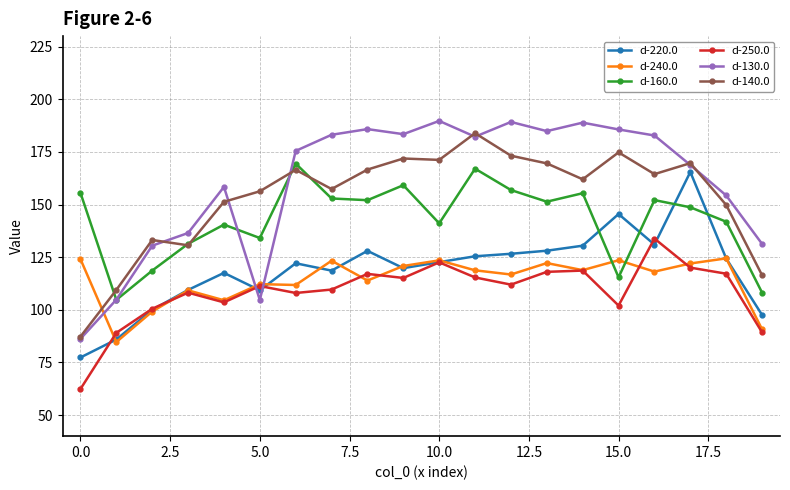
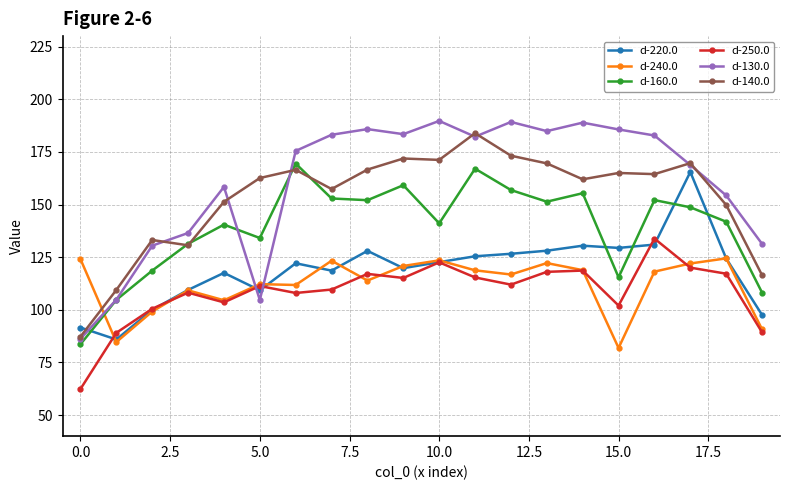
  {
    "d-220.0": {
-     "0.0": 77,
+     "0.0": 92,
      "5.0": 109,
-     "15.0": 146
+     "15.0": 129
    },
    "d-240.0": {
      "0.0": 124,
-     "15.0": 124
+     "15.0": 82
    },
    "d-160.0": {
-     "0.0": 156,
+     "0.0": 84,
      "5.0": 134,
      "10.0": 141,
      "15.0": 115
    },
    "d-250.0": {
      "0.0": 62,
      "15.0": 102
    },
    "d-130.0": {
      "5.0": 105,
      "10.0": 190,
      "15.0": 186
    },
    "d-140.0": {
-     "5.0": 156,
+     "5.0": 163,
      "10.0": 171,
-     "15.0": 175
+     "15.0": 165
    }
  }
